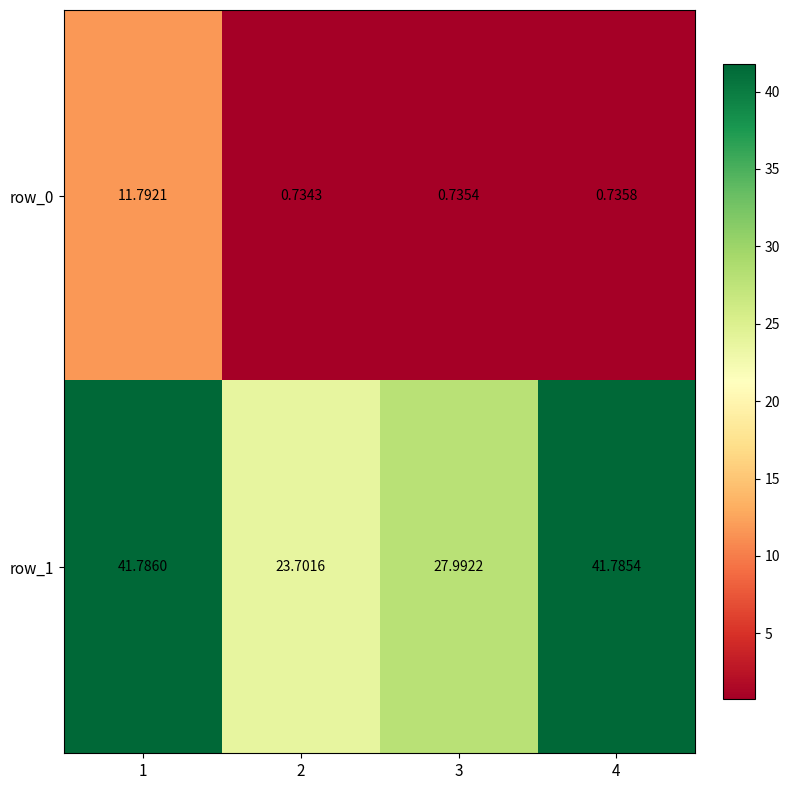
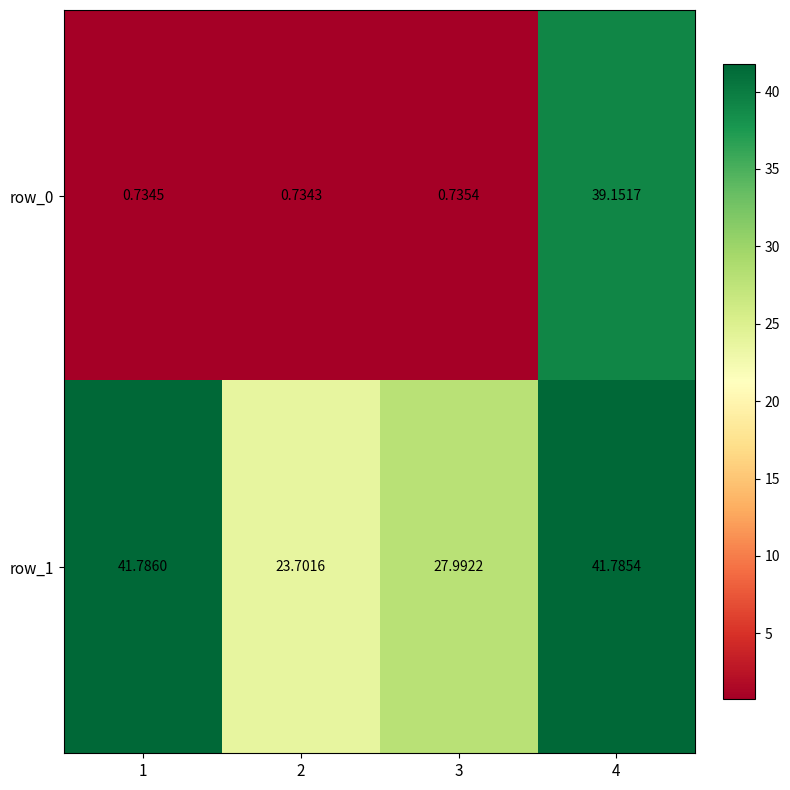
  {
    "row_0": {
-     "1": 11.7921,
+     "1": 0.7345,
      "2": 0.7343,
      "3": 0.7354,
-     "4": 0.7358
+     "4": 39.1517
    },
    "row_1": {
      "1": 41.7860,
      "2": 23.7016,
      "3": 27.9922,
      "4": 41.7854
    }
  }
